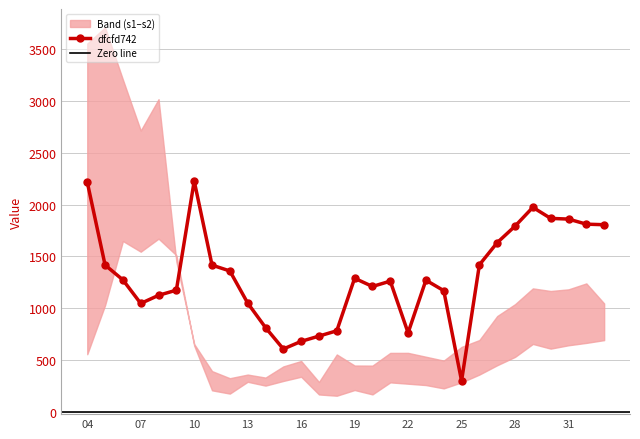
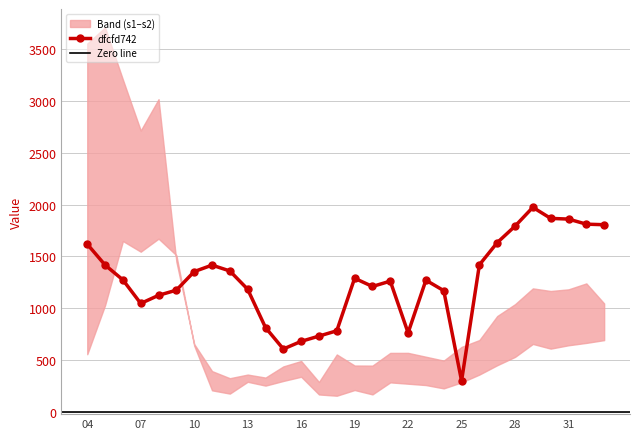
  {
    "dfcfd742": {
-     "04": 2220,
+     "04": 1620,
      "07": 1050,
-     "10": 2230,
-     "13": 1050,
+     "10": 1350,
+     "13": 1180,
      "16": 680,
      "19": 1290,
      "22": 760,
      "25": 300,
      "28": 1790,
      "31": 1860
    }
  }
